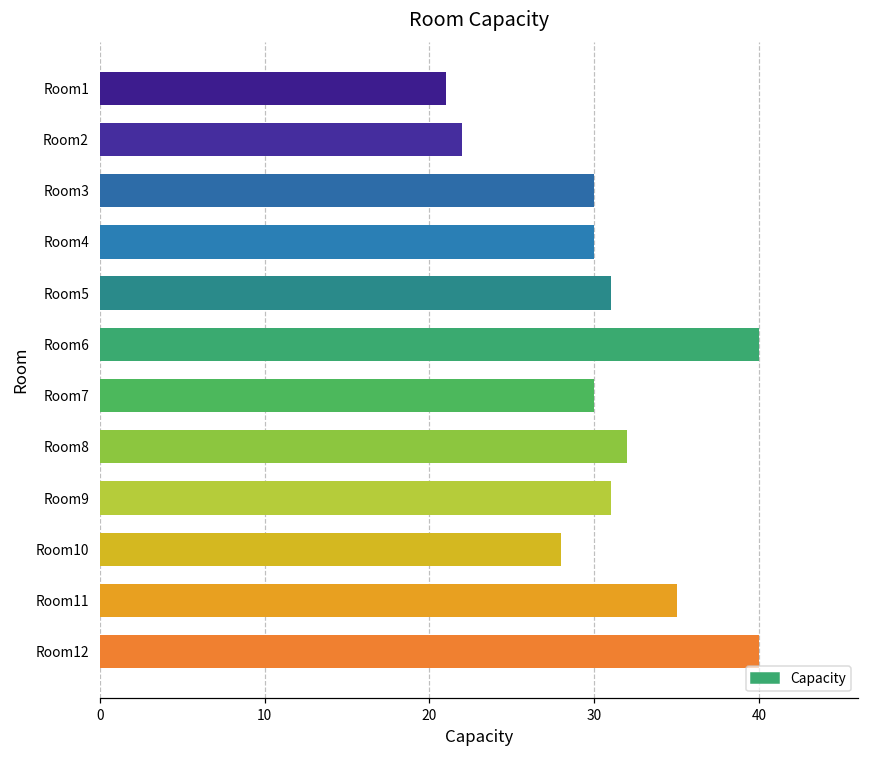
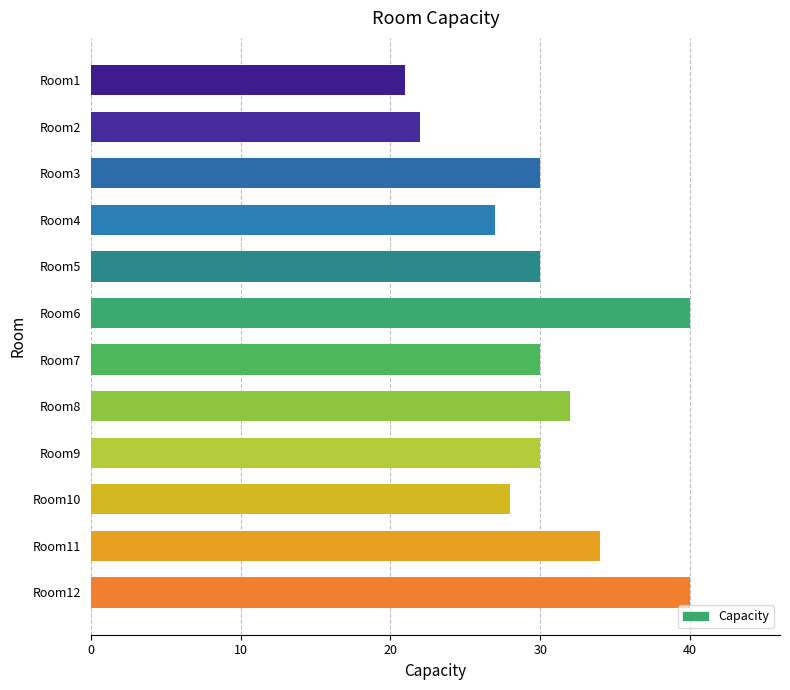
  {
    "Room1": 21,
    "Room2": 22,
    "Room3": 30,
-   "Room4": 30,
-   "Room5": 31,
+   "Room4": 27,
+   "Room5": 30,
    "Room6": 40,
    "Room7": 30,
    "Room8": 32,
-   "Room9": 31,
+   "Room9": 30,
    "Room10": 28,
-   "Room11": 35,
+   "Room11": 34,
    "Room12": 40
  }
